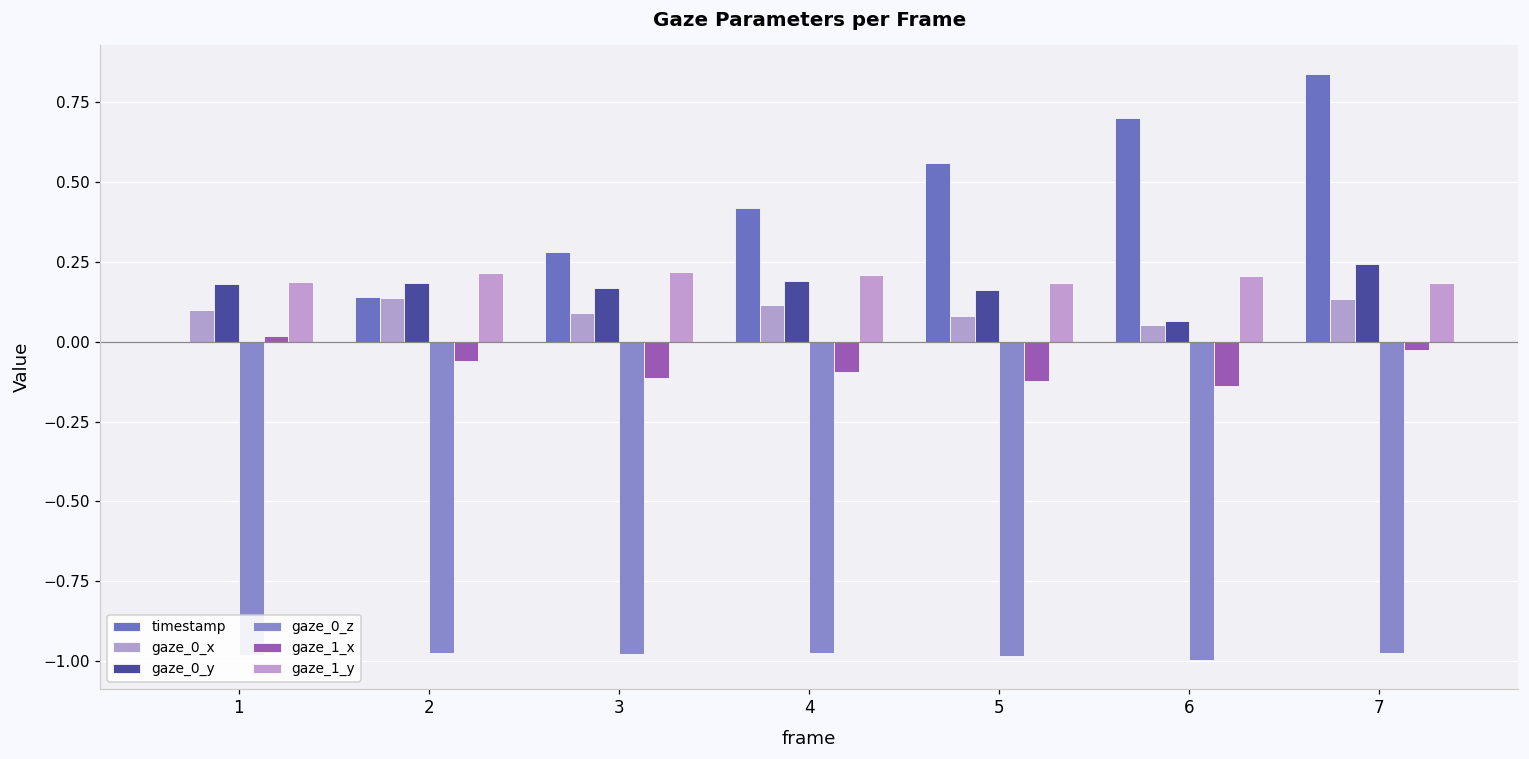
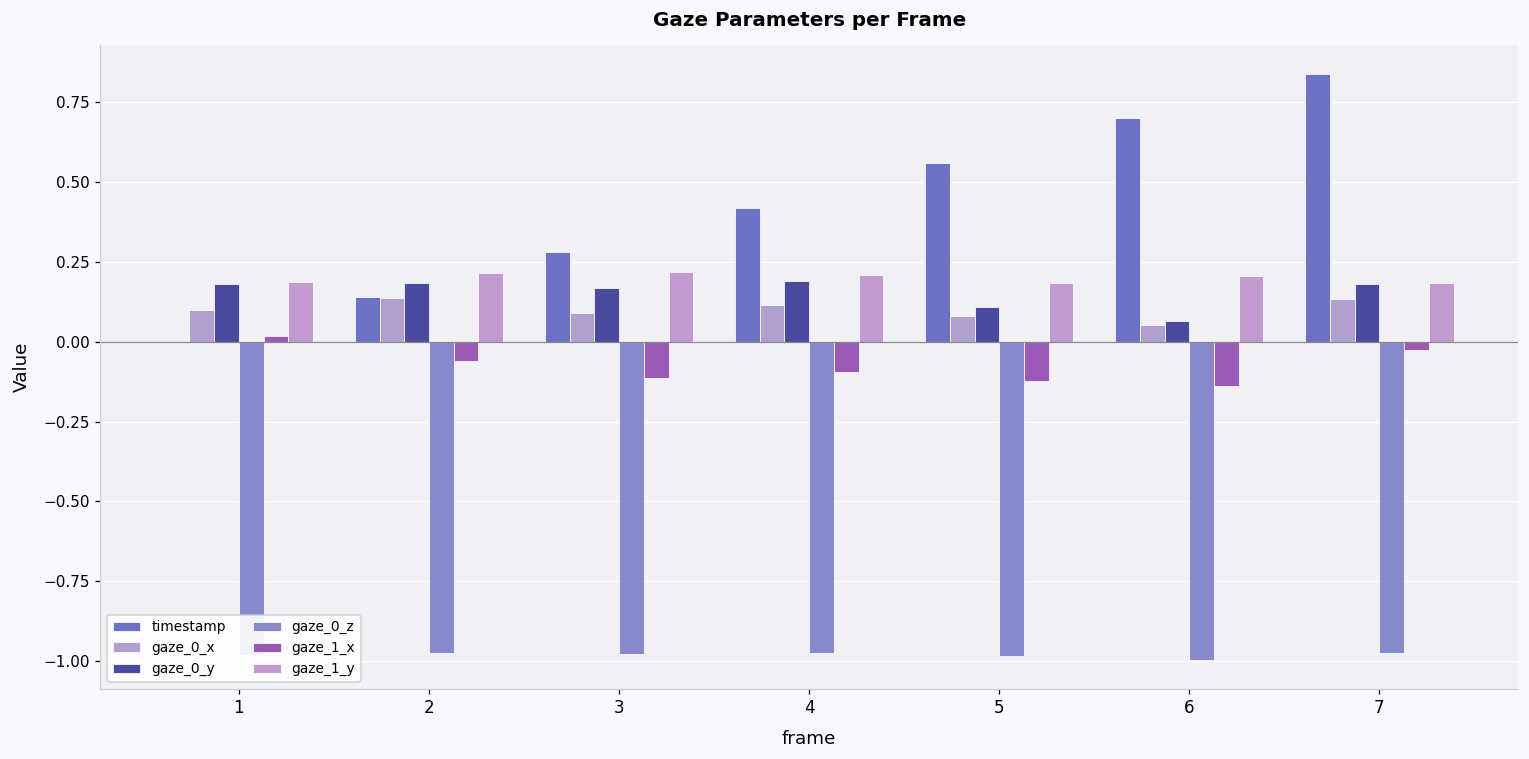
  {
    "gaze_0_y": {
      "1": 0.18,
      "2": 0.18,
      "3": 0.17,
      "4": 0.19,
-     "5": 0.16,
+     "5": 0.11,
      "6": 0.06,
-     "7": 0.24
+     "7": 0.18
    }
  }
